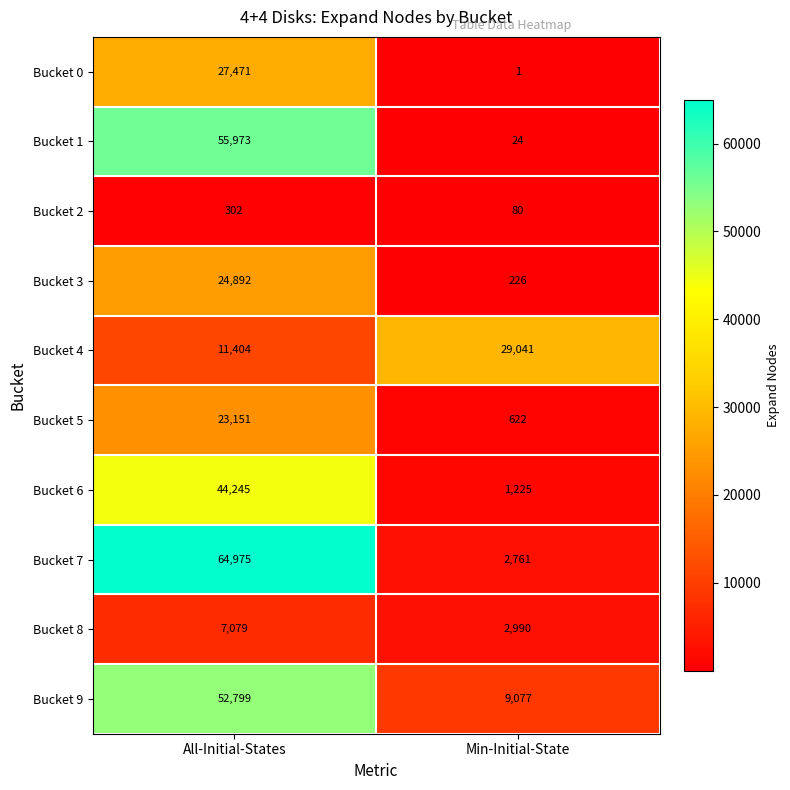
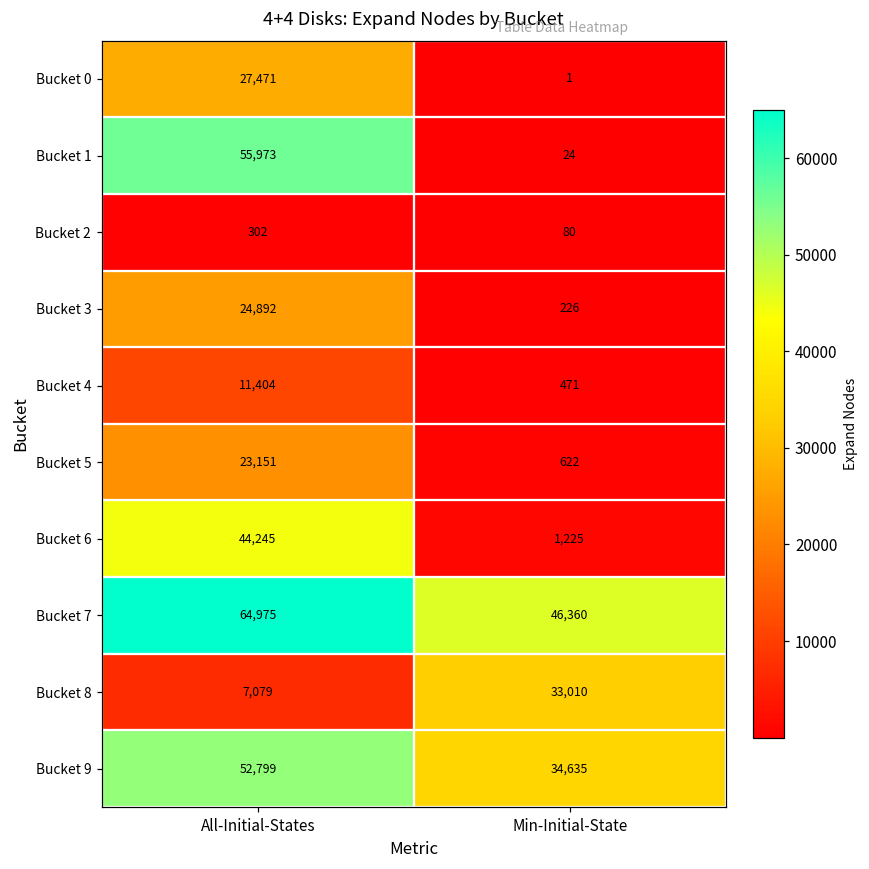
  {
    "Bucket 0": {
      "All-Initial-States": "27,471",
      "Min-Initial-State": "1"
    },
    "Bucket 1": {
      "All-Initial-States": "55,973",
      "Min-Initial-State": "24"
    },
    "Bucket 2": {
      "All-Initial-States": "302",
      "Min-Initial-State": "80"
    },
    "Bucket 3": {
      "All-Initial-States": "24,892",
      "Min-Initial-State": "226"
    },
    "Bucket 4": {
      "All-Initial-States": "11,404",
-     "Min-Initial-State": "29,041"
+     "Min-Initial-State": "471"
    },
    "Bucket 5": {
      "All-Initial-States": "23,151",
      "Min-Initial-State": "622"
    },
    "Bucket 6": {
      "All-Initial-States": "44,245",
      "Min-Initial-State": "1,225"
    },
    "Bucket 7": {
      "All-Initial-States": "64,975",
-     "Min-Initial-State": "2,761"
+     "Min-Initial-State": "46,360"
    },
    "Bucket 8": {
      "All-Initial-States": "7,079",
-     "Min-Initial-State": "2,990"
+     "Min-Initial-State": "33,010"
    },
    "Bucket 9": {
      "All-Initial-States": "52,799",
-     "Min-Initial-State": "9,077"
+     "Min-Initial-State": "34,635"
    }
  }
